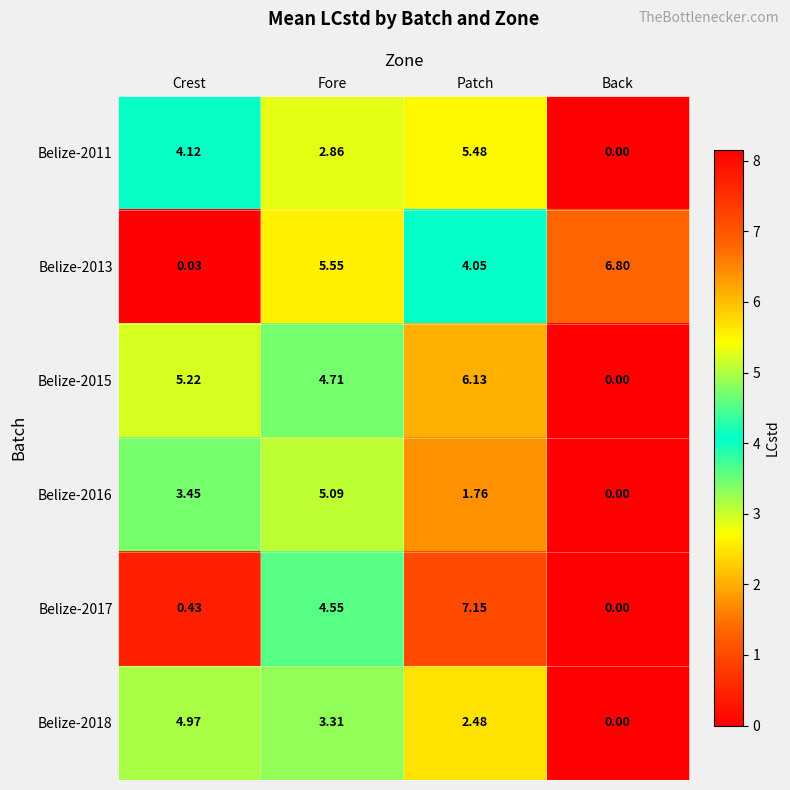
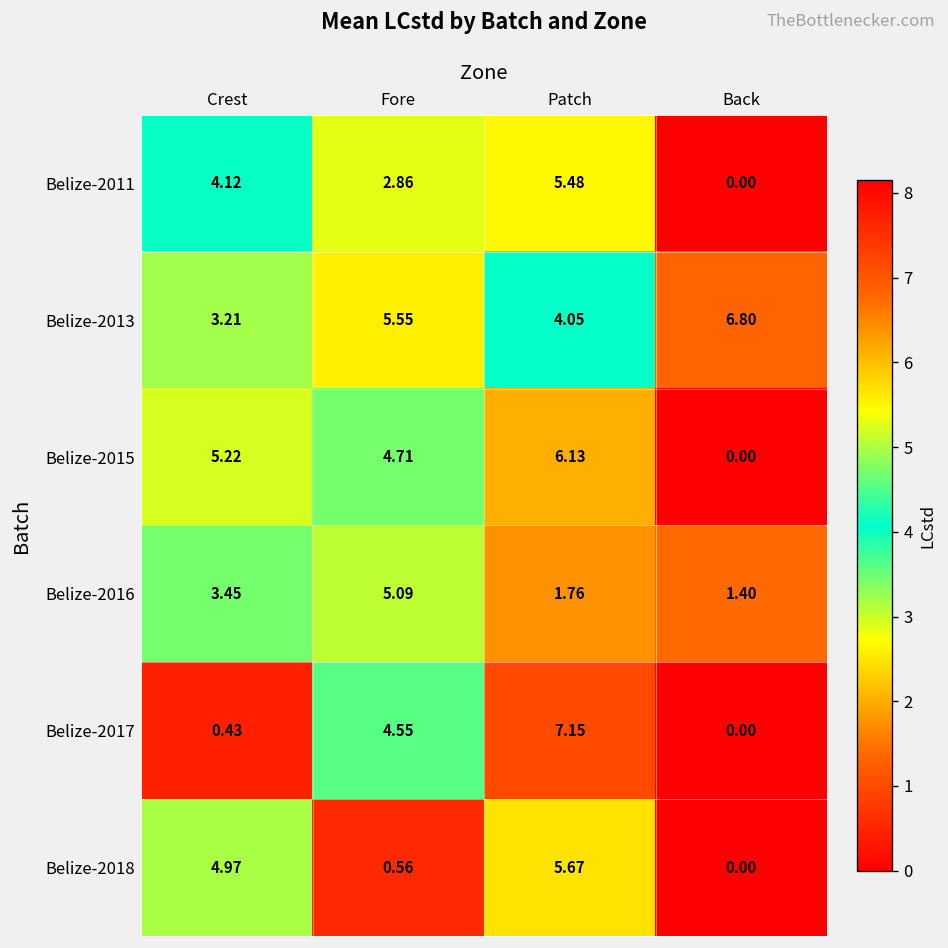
  {
    "Belize-2011": {
      "Crest": 4.12,
      "Fore": 2.86,
      "Patch": 5.48,
      "Back": 0.00
    },
    "Belize-2013": {
-     "Crest": 0.03,
+     "Crest": 3.21,
      "Fore": 5.55,
      "Patch": 4.05,
      "Back": 6.80
    },
    "Belize-2015": {
      "Crest": 5.22,
      "Fore": 4.71,
      "Patch": 6.13,
      "Back": 0.00
    },
    "Belize-2016": {
      "Crest": 3.45,
      "Fore": 5.09,
      "Patch": 1.76,
-     "Back": 0.00
+     "Back": 1.40
    },
    "Belize-2017": {
      "Crest": 0.43,
      "Fore": 4.55,
      "Patch": 7.15,
      "Back": 0.00
    },
    "Belize-2018": {
      "Crest": 4.97,
-     "Fore": 3.31,
-     "Patch": 2.48,
+     "Fore": 0.56,
+     "Patch": 5.67,
      "Back": 0.00
    }
  }
